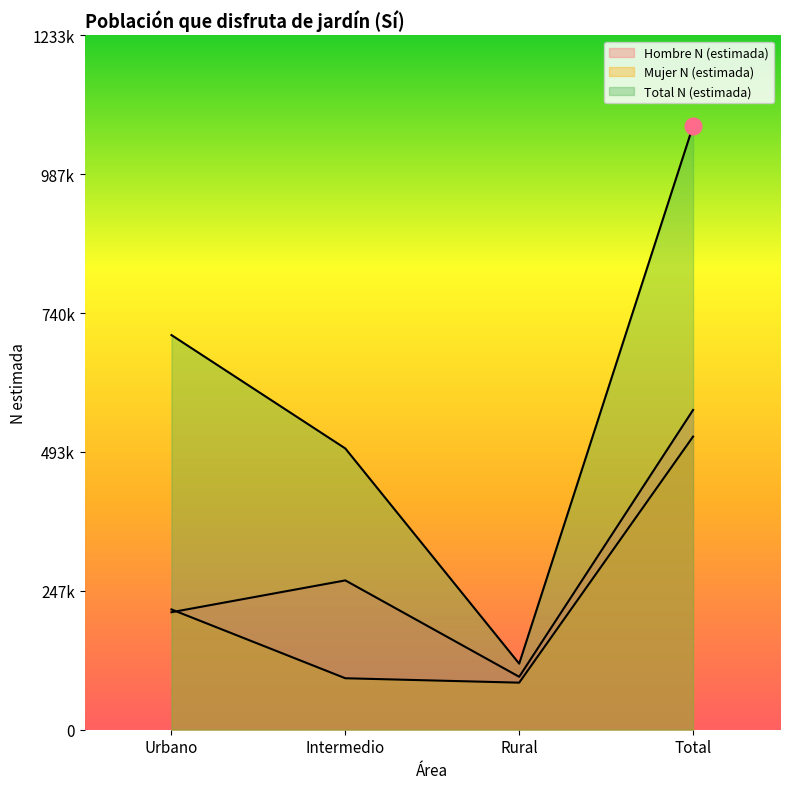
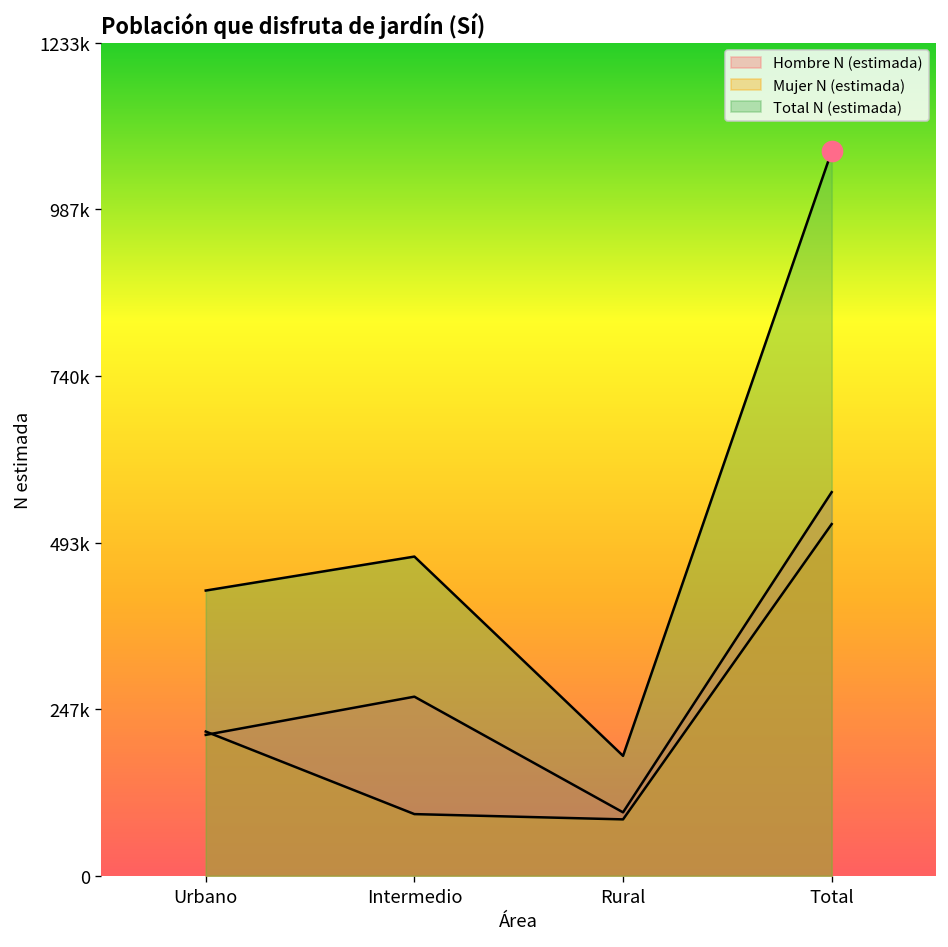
  {
    "Mujer N (estimada)": {
      "Urbano": 210000,
      "Intermedio": 90000,
      "Rural": 80000,
      "Total": 520000
    },
    "Total N (estimada)": {
-     "Urbano": 700000,
-     "Intermedio": 500000,
-     "Rural": 120000
+     "Urbano": 420000,
+     "Intermedio": 470000,
+     "Rural": 180000
    }
  }
